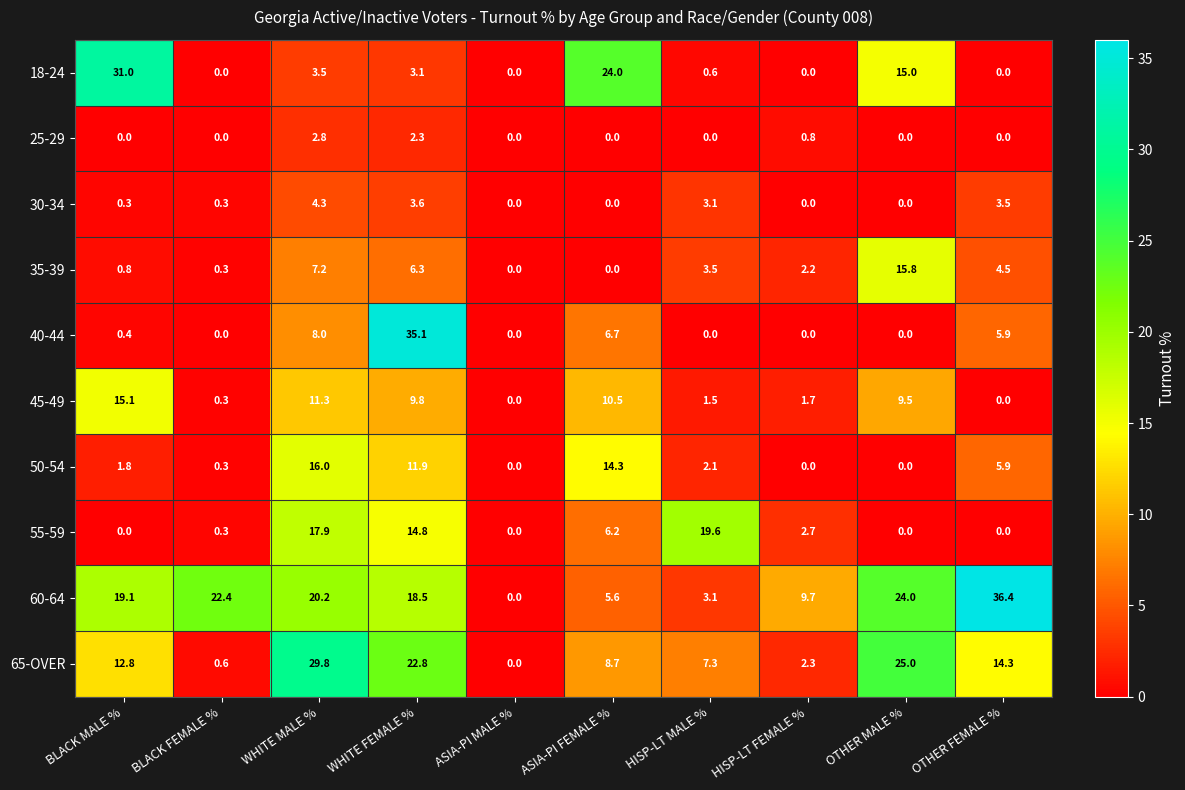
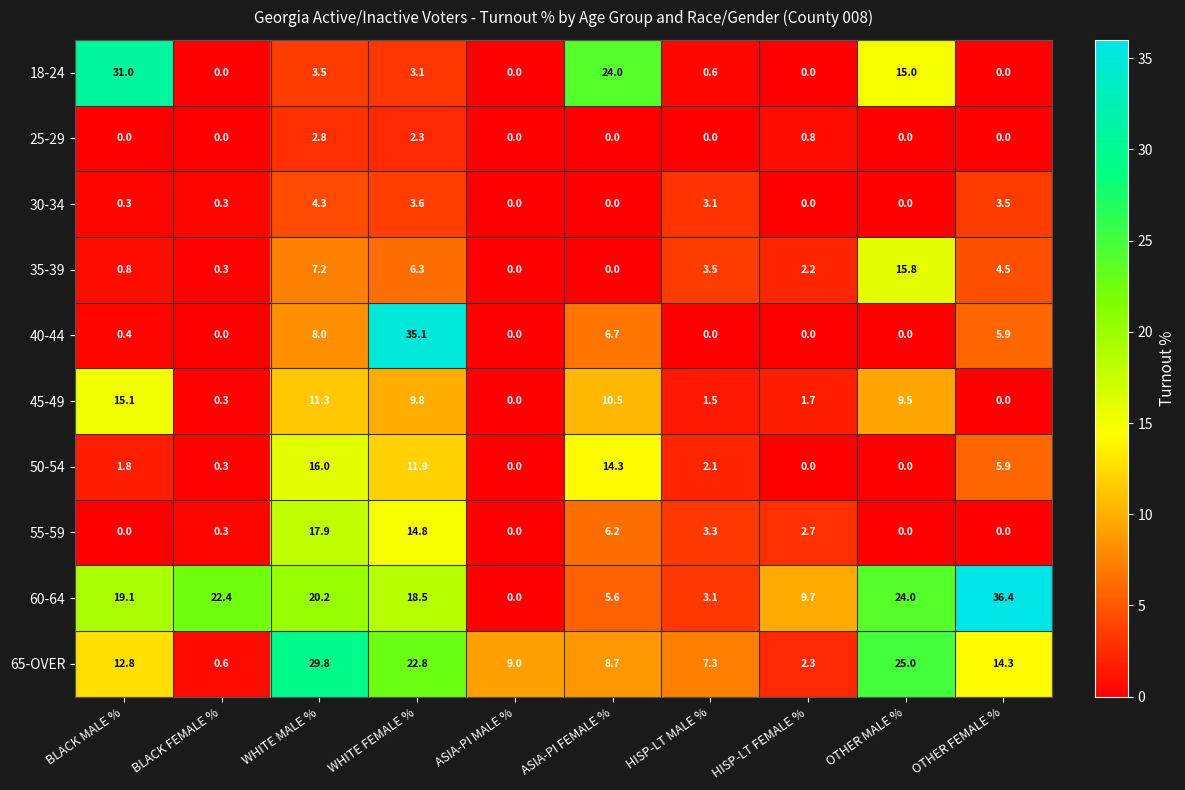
  {
    "18-24": {
      "BLACK MALE %": 31.0,
      "BLACK FEMALE %": 0.0,
      "WHITE MALE %": 3.5,
      "WHITE FEMALE %": 3.1,
      "ASIA-PI MALE %": 0.0,
      "ASIA-PI FEMALE %": 24.0,
      "HISP-LT MALE %": 0.6,
      "HISP-LT FEMALE %": 0.0,
      "OTHER MALE %": 15.0,
      "OTHER FEMALE %": 0.0
    },
    "25-29": {
      "BLACK MALE %": 0.0,
      "BLACK FEMALE %": 0.0,
      "WHITE MALE %": 2.8,
      "WHITE FEMALE %": 2.3,
      "ASIA-PI MALE %": 0.0,
      "ASIA-PI FEMALE %": 0.0,
      "HISP-LT MALE %": 0.0,
      "HISP-LT FEMALE %": 0.8,
      "OTHER MALE %": 0.0,
      "OTHER FEMALE %": 0.0
    },
    "30-34": {
      "BLACK MALE %": 0.3,
      "BLACK FEMALE %": 0.3,
      "WHITE MALE %": 4.3,
      "WHITE FEMALE %": 3.6,
      "ASIA-PI MALE %": 0.0,
      "ASIA-PI FEMALE %": 0.0,
      "HISP-LT MALE %": 3.1,
      "HISP-LT FEMALE %": 0.0,
      "OTHER MALE %": 0.0,
      "OTHER FEMALE %": 3.5
    },
    "35-39": {
      "BLACK MALE %": 0.8,
      "BLACK FEMALE %": 0.3,
      "WHITE MALE %": 7.2,
      "WHITE FEMALE %": 6.3,
      "ASIA-PI MALE %": 0.0,
      "ASIA-PI FEMALE %": 0.0,
      "HISP-LT MALE %": 3.5,
      "HISP-LT FEMALE %": 2.2,
      "OTHER MALE %": 15.8,
      "OTHER FEMALE %": 4.5
    },
    "40-44": {
      "BLACK MALE %": 0.4,
      "BLACK FEMALE %": 0.0,
      "WHITE MALE %": 8.0,
      "WHITE FEMALE %": 35.1,
      "ASIA-PI MALE %": 0.0,
      "ASIA-PI FEMALE %": 6.7,
      "HISP-LT MALE %": 0.0,
      "HISP-LT FEMALE %": 0.0,
      "OTHER MALE %": 0.0,
      "OTHER FEMALE %": 5.9
    },
    "45-49": {
      "BLACK MALE %": 15.1,
      "BLACK FEMALE %": 0.3,
      "WHITE MALE %": 11.3,
      "WHITE FEMALE %": 9.8,
      "ASIA-PI MALE %": 0.0,
      "ASIA-PI FEMALE %": 10.5,
      "HISP-LT MALE %": 1.5,
      "HISP-LT FEMALE %": 1.7,
      "OTHER MALE %": 9.5,
      "OTHER FEMALE %": 0.0
    },
    "50-54": {
      "BLACK MALE %": 1.8,
      "BLACK FEMALE %": 0.3,
      "WHITE MALE %": 16.0,
      "WHITE FEMALE %": 11.9,
      "ASIA-PI MALE %": 0.0,
      "ASIA-PI FEMALE %": 14.3,
      "HISP-LT MALE %": 2.1,
      "HISP-LT FEMALE %": 0.0,
      "OTHER MALE %": 0.0,
      "OTHER FEMALE %": 5.9
    },
    "55-59": {
      "BLACK MALE %": 0.0,
      "BLACK FEMALE %": 0.3,
      "WHITE MALE %": 17.9,
      "WHITE FEMALE %": 14.8,
      "ASIA-PI MALE %": 0.0,
      "ASIA-PI FEMALE %": 6.2,
-     "HISP-LT MALE %": 19.6,
+     "HISP-LT MALE %": 3.3,
      "HISP-LT FEMALE %": 2.7,
      "OTHER MALE %": 0.0,
      "OTHER FEMALE %": 0.0
    },
    "60-64": {
      "BLACK MALE %": 19.1,
      "BLACK FEMALE %": 22.4,
      "WHITE MALE %": 20.2,
      "WHITE FEMALE %": 18.5,
      "ASIA-PI MALE %": 0.0,
      "ASIA-PI FEMALE %": 5.6,
      "HISP-LT MALE %": 3.1,
      "HISP-LT FEMALE %": 9.7,
      "OTHER MALE %": 24.0,
      "OTHER FEMALE %": 36.4
    },
    "65-OVER": {
      "BLACK MALE %": 12.8,
      "BLACK FEMALE %": 0.6,
      "WHITE MALE %": 29.8,
      "WHITE FEMALE %": 22.8,
-     "ASIA-PI MALE %": 0.0,
+     "ASIA-PI MALE %": 9.0,
      "ASIA-PI FEMALE %": 8.7,
      "HISP-LT MALE %": 7.3,
      "HISP-LT FEMALE %": 2.3,
      "OTHER MALE %": 25.0,
      "OTHER FEMALE %": 14.3
    }
  }
